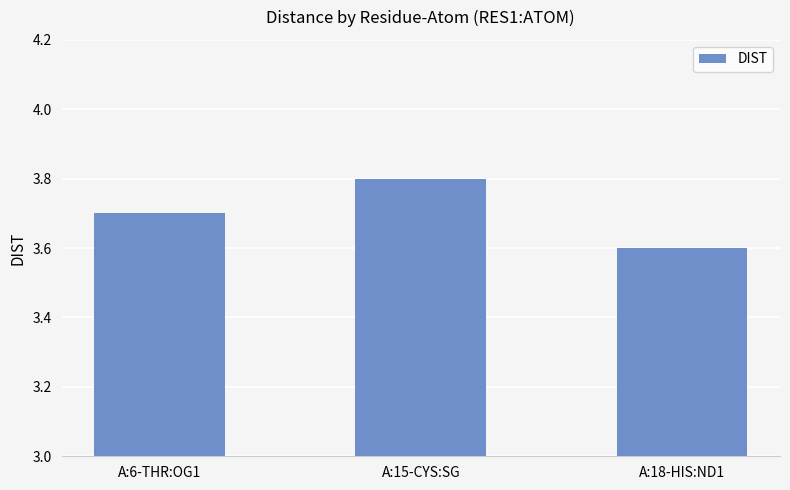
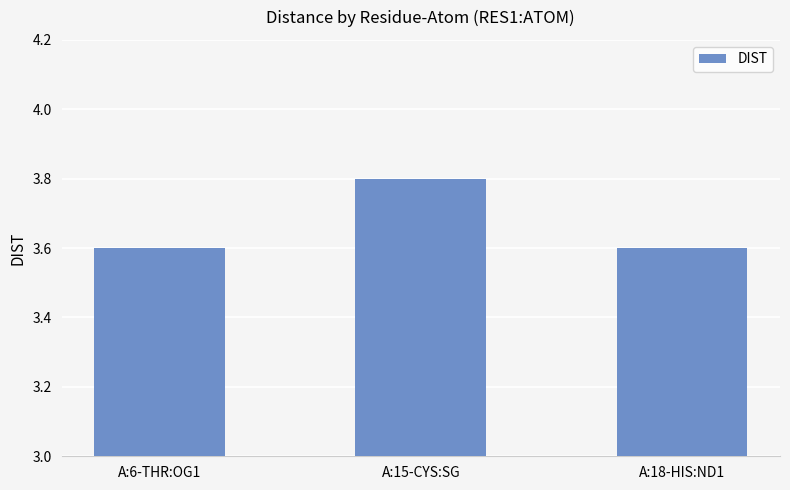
  {
-   "A:6-THR:OG1": 3.7,
+   "A:6-THR:OG1": 3.6,
    "A:15-CYS:SG": 3.8,
    "A:18-HIS:ND1": 3.6
  }
